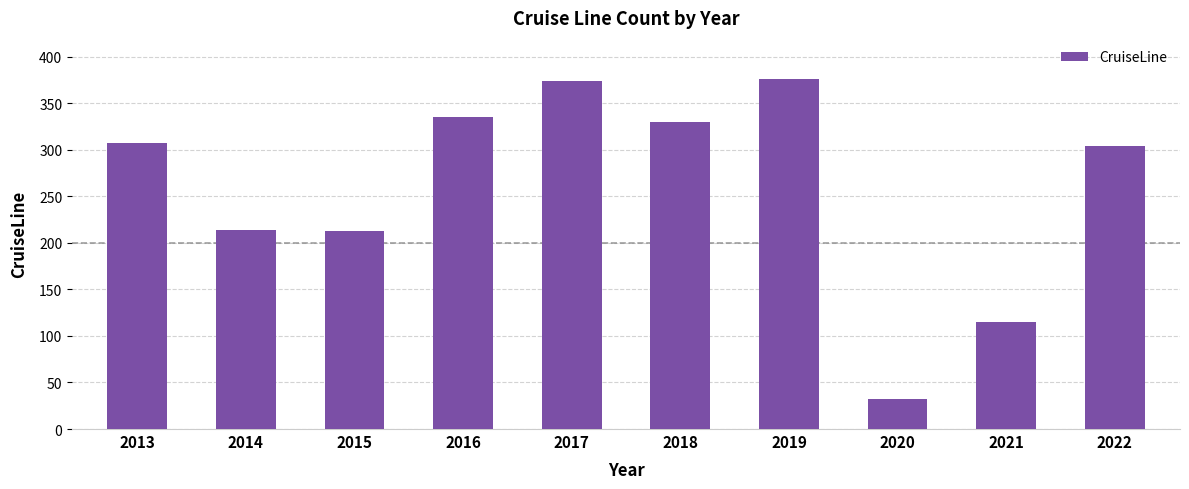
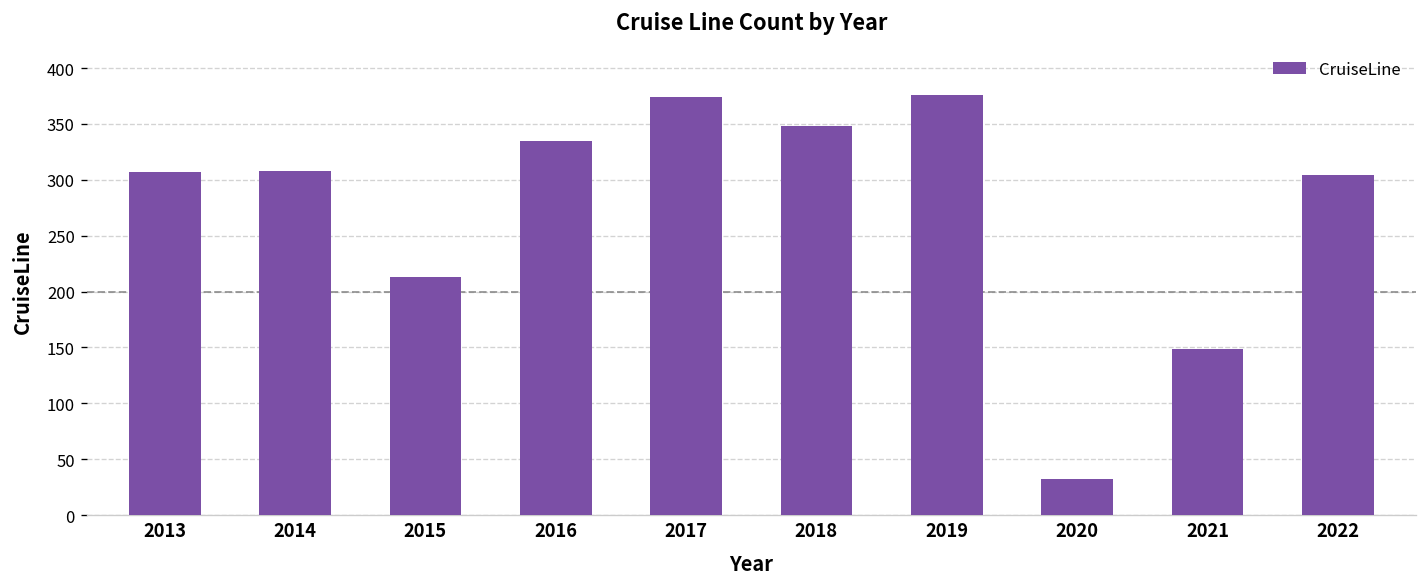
  {
    "2013": 310,
-   "2014": 210,
+   "2014": 310,
    "2015": 210,
    "2016": 340,
    "2017": 370,
-   "2018": 330,
+   "2018": 350,
    "2019": 380,
    "2020": 30,
-   "2021": 120,
+   "2021": 150,
    "2022": 300
  }
